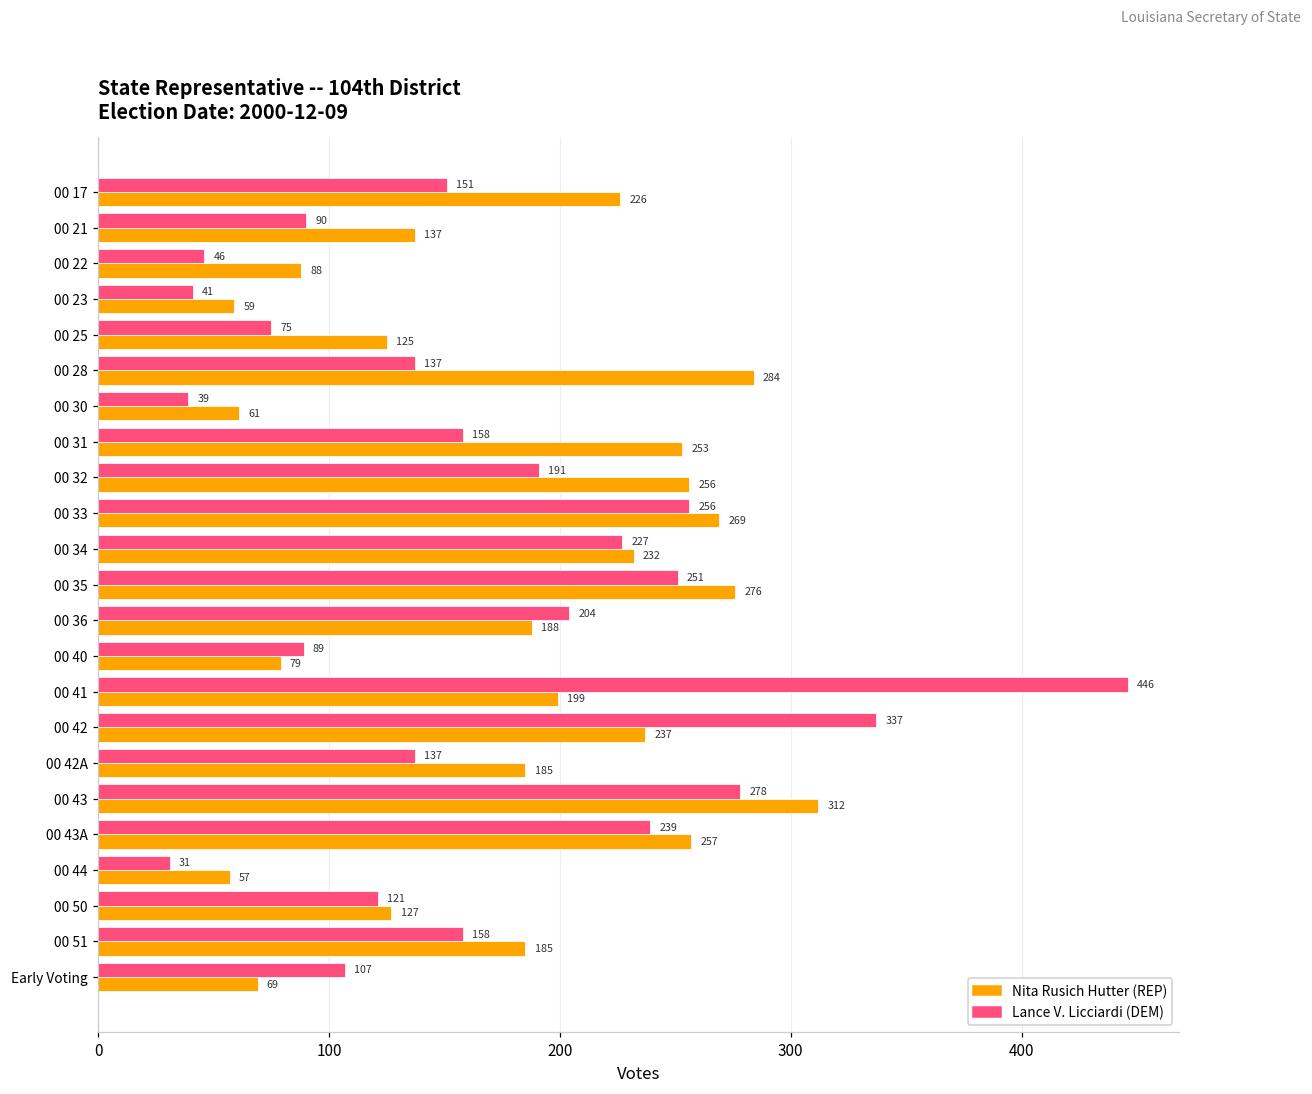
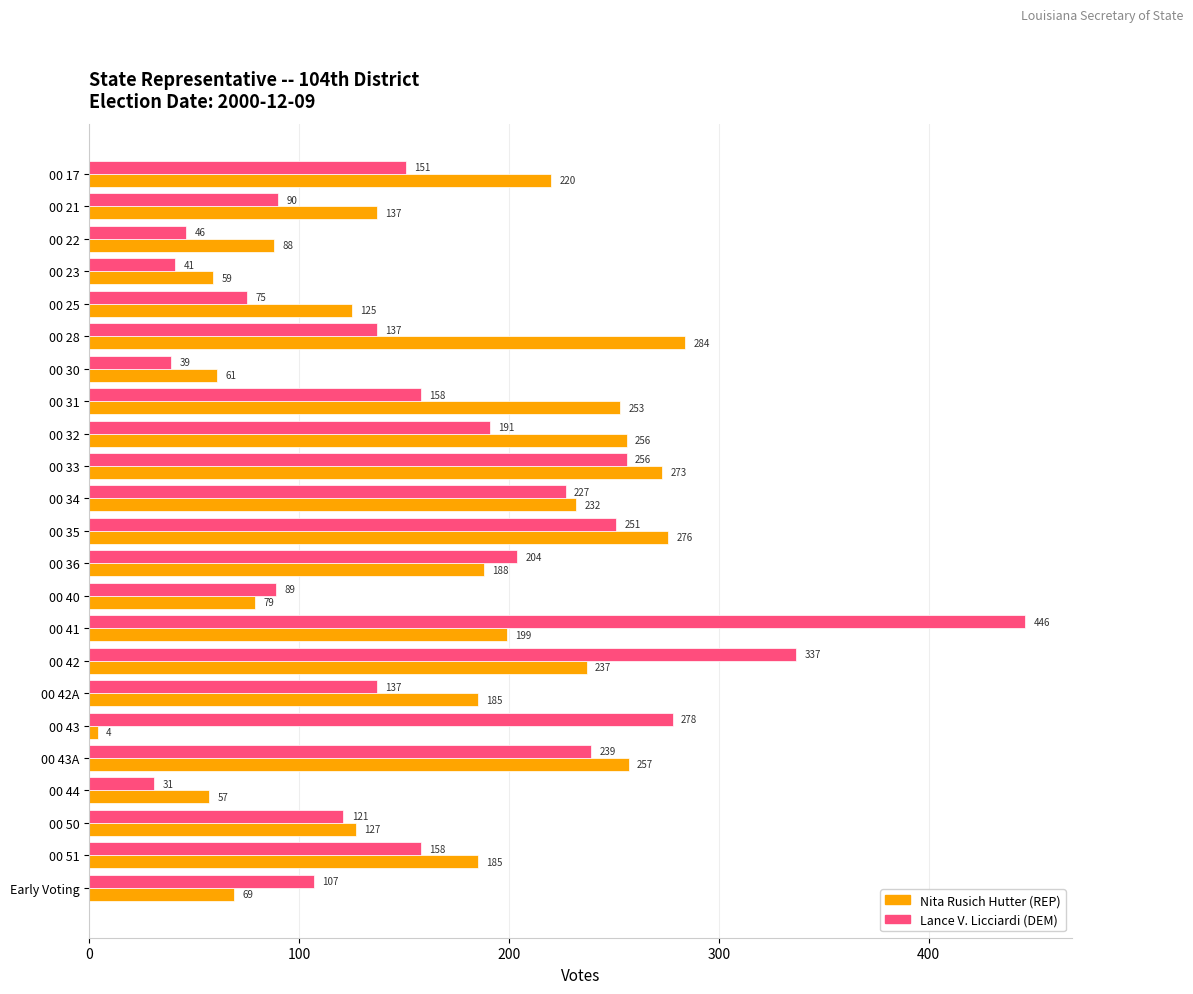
  {
    "Nita Rusich Hutter (REP)": {
-     "00 17": 226,
+     "00 17": 220,
      "00 21": 137,
      "00 22": 88,
      "00 23": 59,
      "00 25": 125,
      "00 28": 284,
      "00 30": 61,
      "00 31": 253,
      "00 32": 256,
-     "00 33": 269,
+     "00 33": 273,
      "00 34": 232,
      "00 35": 276,
      "00 36": 188,
      "00 40": 79,
      "00 41": 199,
      "00 42": 237,
      "00 42A": 185,
-     "00 43": 312,
+     "00 43": 4,
      "00 43A": 257,
      "00 44": 57,
      "00 50": 127,
      "00 51": 185,
      "Early Voting": 69
    },
    "Lance V. Licciardi (DEM)": {
      "00 17": 151,
      "00 21": 90,
      "00 22": 46,
      "00 23": 41,
      "00 25": 75,
      "00 28": 137,
      "00 30": 39,
      "00 31": 158,
      "00 32": 191,
      "00 33": 256,
      "00 34": 227,
      "00 35": 251,
      "00 36": 204,
      "00 40": 89,
      "00 41": 446,
      "00 42": 337,
      "00 42A": 137,
      "00 43": 278,
      "00 43A": 239,
      "00 44": 31,
      "00 50": 121,
      "00 51": 158,
      "Early Voting": 107
    }
  }
